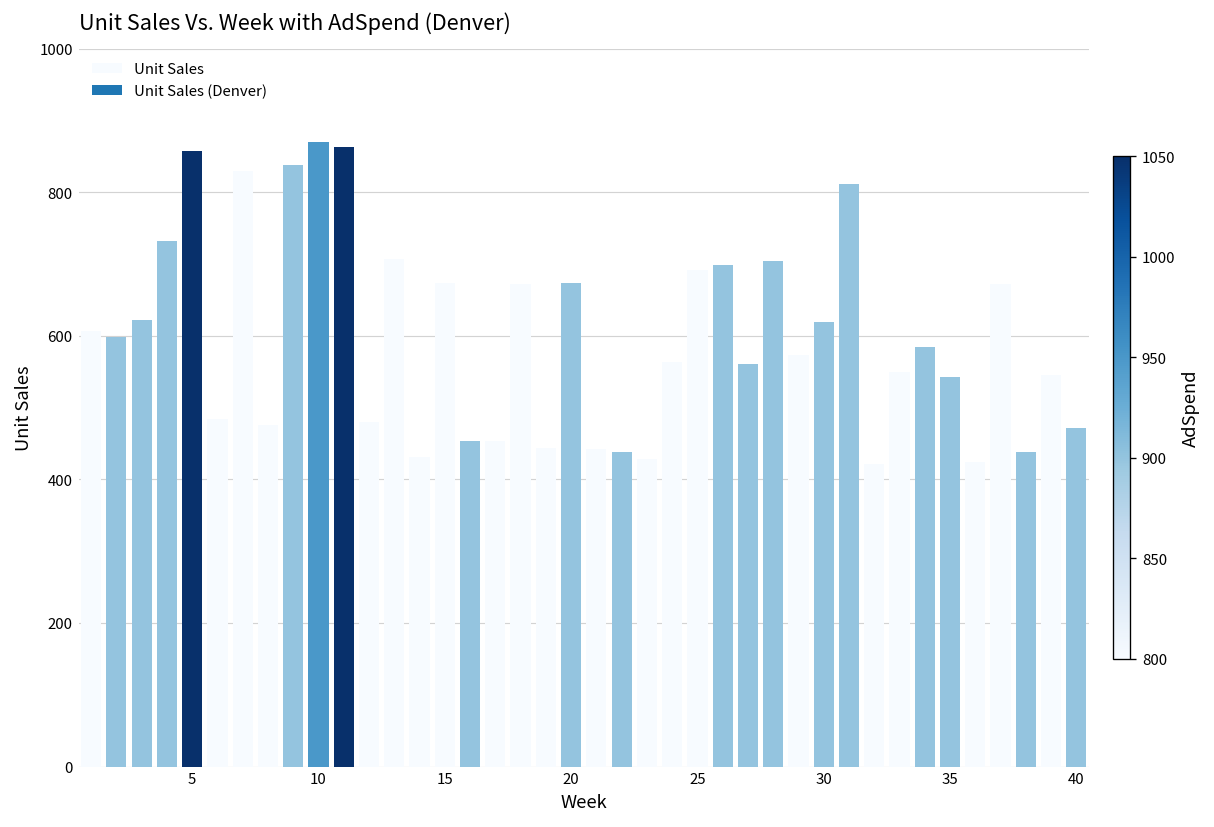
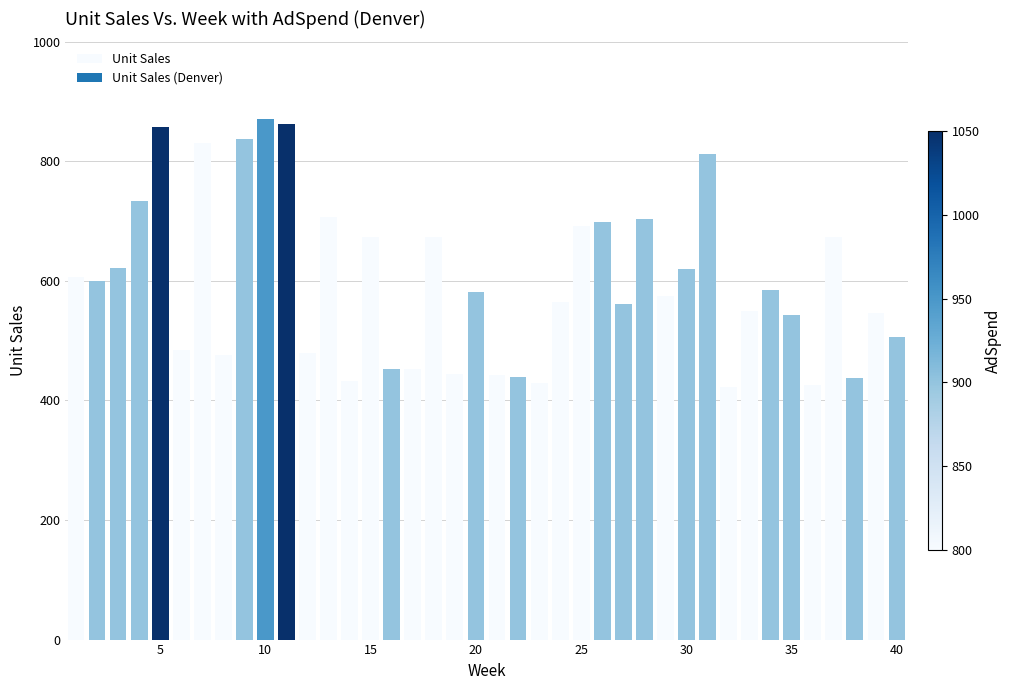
  {
    "5": 860,
    "10": 870,
    "15": 670,
-   "20": 670,
+   "20": 580,
    "25": 690,
    "30": 620,
    "35": 540,
-   "40": 470
+   "40": 510
  }
